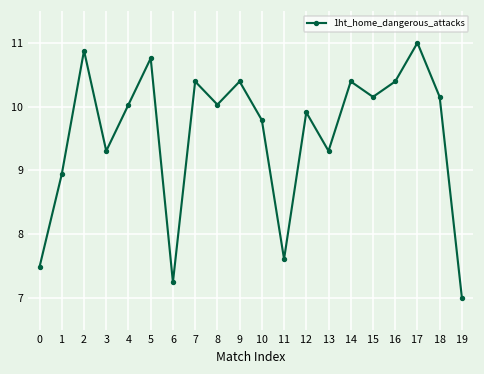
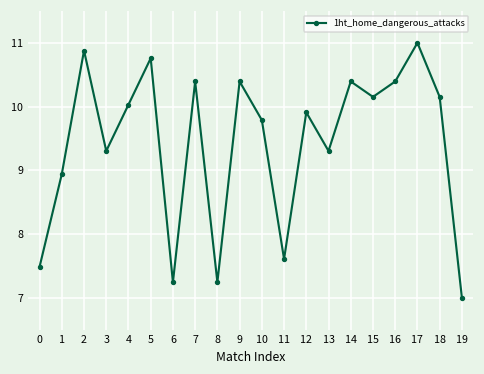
  {
    "0": 7.5,
    "1": 8.9,
    "2": 10.9,
    "3": 9.3,
    "4": 10.0,
    "5": 10.8,
    "6": 7.2,
    "7": 10.4,
-   "8": 10.0,
+   "8": 7.2,
    "9": 10.4,
    "10": 9.8,
    "11": 7.6,
    "12": 9.9,
    "13": 9.3,
    "14": 10.4,
    "15": 10.2,
    "16": 10.4,
    "17": 11.0,
    "18": 10.2,
    "19": 7.0
  }
